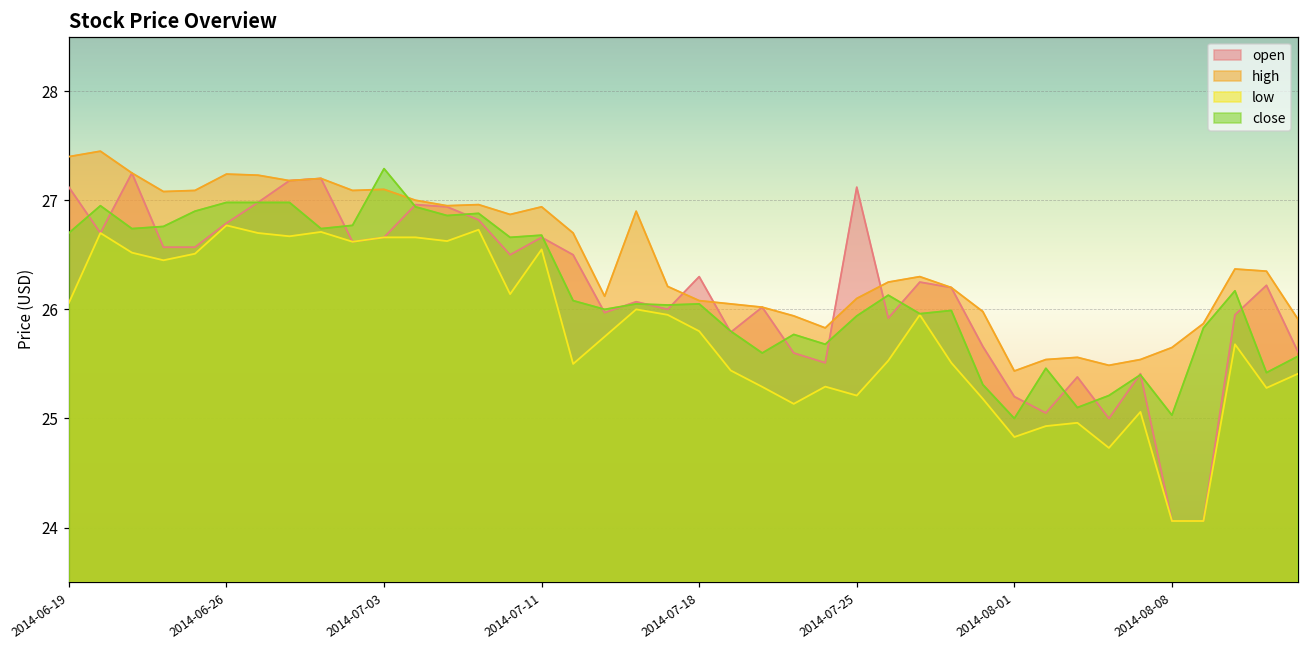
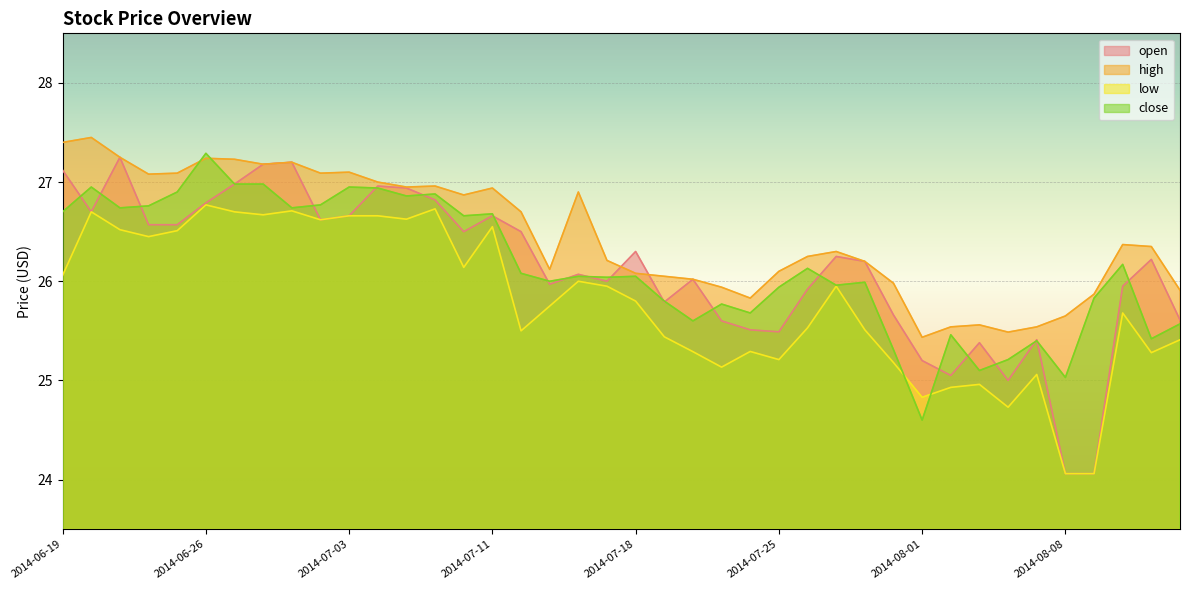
  {
    "open": {
      "2014-06-19": 27.1,
      "2014-07-18": 26.3,
-     "2014-07-25": 27.1,
+     "2014-07-25": 25.5,
      "2014-08-01": 25.2
    },
    "close": {
      "2014-06-19": 26.7,
-     "2014-06-26": 27.0,
-     "2014-07-03": 27.3,
+     "2014-06-26": 27.3,
+     "2014-07-03": 27.0,
      "2014-07-18": 26.1,
      "2014-07-25": 25.9,
-     "2014-08-01": 25.0,
+     "2014-08-01": 24.6,
      "2014-08-08": 25.0
    }
  }
